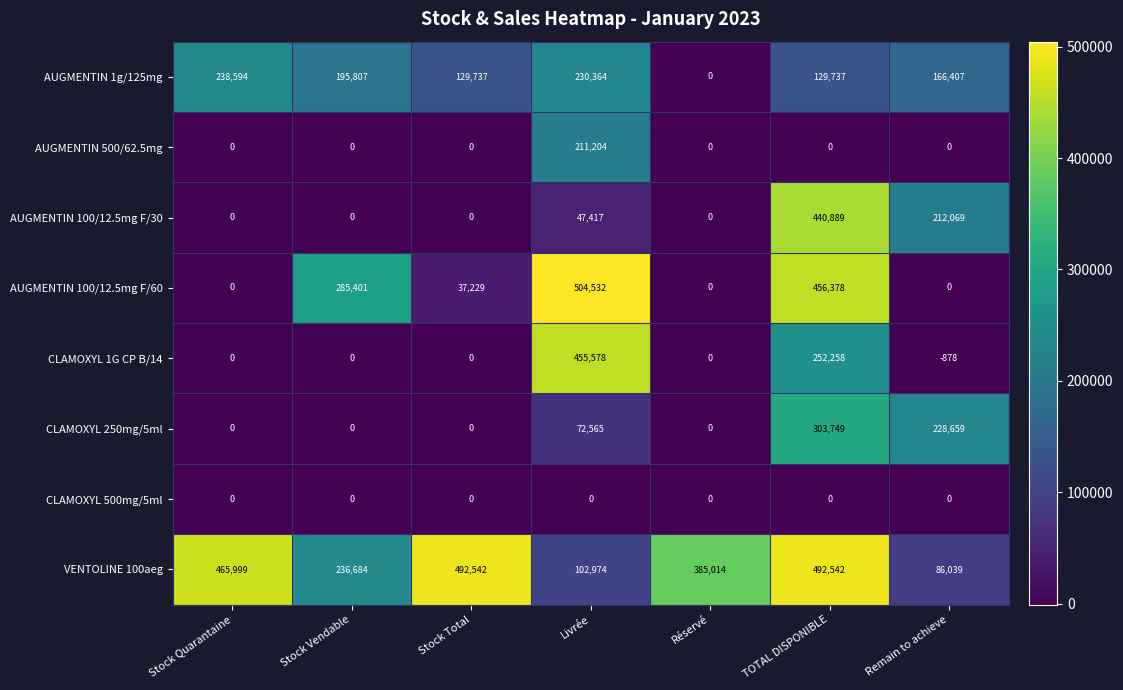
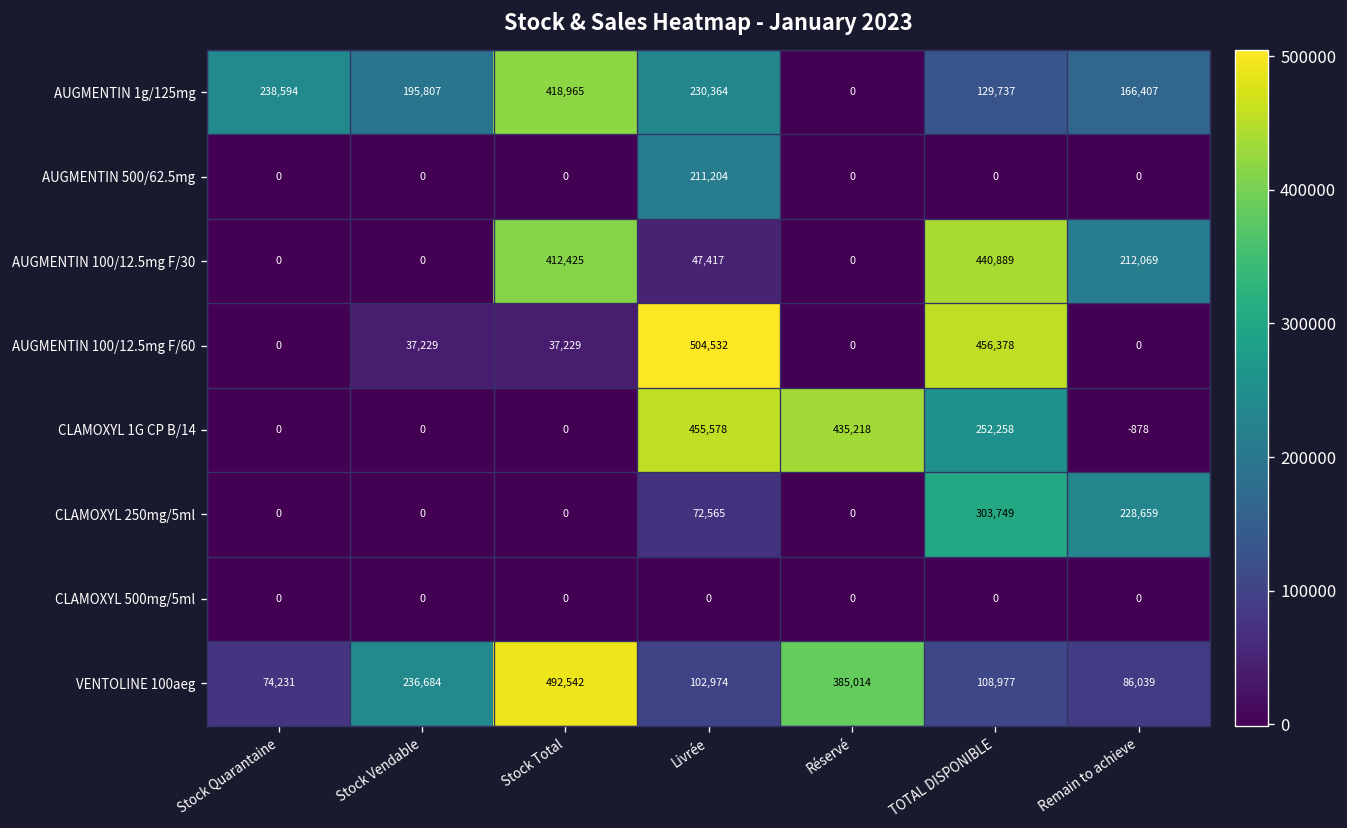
  {
    "AUGMENTIN 1g/125mg": {
      "Stock Quarantaine": "238,594",
      "Stock Vendable": "195,807",
-     "Stock Total": "129,737",
+     "Stock Total": "418,965",
      "Livrée": "230,364",
      "Réservé": "0",
      "TOTAL DISPONIBLE": "129,737",
      "Remain to achieve": "166,407"
    },
    "AUGMENTIN 500/62.5mg": {
      "Stock Quarantaine": "0",
      "Stock Vendable": "0",
      "Stock Total": "0",
      "Livrée": "211,204",
      "Réservé": "0",
      "TOTAL DISPONIBLE": "0",
      "Remain to achieve": "0"
    },
    "AUGMENTIN 100/12.5mg F/30": {
      "Stock Quarantaine": "0",
      "Stock Vendable": "0",
-     "Stock Total": "0",
+     "Stock Total": "412,425",
      "Livrée": "47,417",
      "Réservé": "0",
      "TOTAL DISPONIBLE": "440,889",
      "Remain to achieve": "212,069"
    },
    "AUGMENTIN 100/12.5mg F/60": {
      "Stock Quarantaine": "0",
-     "Stock Vendable": "285,401",
+     "Stock Vendable": "37,229",
      "Stock Total": "37,229",
      "Livrée": "504,532",
      "Réservé": "0",
      "TOTAL DISPONIBLE": "456,378",
      "Remain to achieve": "0"
    },
    "CLAMOXYL 1G CP B/14": {
      "Stock Quarantaine": "0",
      "Stock Vendable": "0",
      "Stock Total": "0",
      "Livrée": "455,578",
-     "Réservé": "0",
+     "Réservé": "435,218",
      "TOTAL DISPONIBLE": "252,258",
      "Remain to achieve": "-878"
    },
    "CLAMOXYL 250mg/5ml": {
      "Stock Quarantaine": "0",
      "Stock Vendable": "0",
      "Stock Total": "0",
      "Livrée": "72,565",
      "Réservé": "0",
      "TOTAL DISPONIBLE": "303,749",
      "Remain to achieve": "228,659"
    },
    "CLAMOXYL 500mg/5ml": {
      "Stock Quarantaine": "0",
      "Stock Vendable": "0",
      "Stock Total": "0",
      "Livrée": "0",
      "Réservé": "0",
      "TOTAL DISPONIBLE": "0",
      "Remain to achieve": "0"
    },
    "VENTOLINE 100aeg": {
-     "Stock Quarantaine": "465,999",
+     "Stock Quarantaine": "74,231",
      "Stock Vendable": "236,684",
      "Stock Total": "492,542",
      "Livrée": "102,974",
      "Réservé": "385,014",
-     "TOTAL DISPONIBLE": "492,542",
+     "TOTAL DISPONIBLE": "108,977",
      "Remain to achieve": "86,039"
    }
  }
